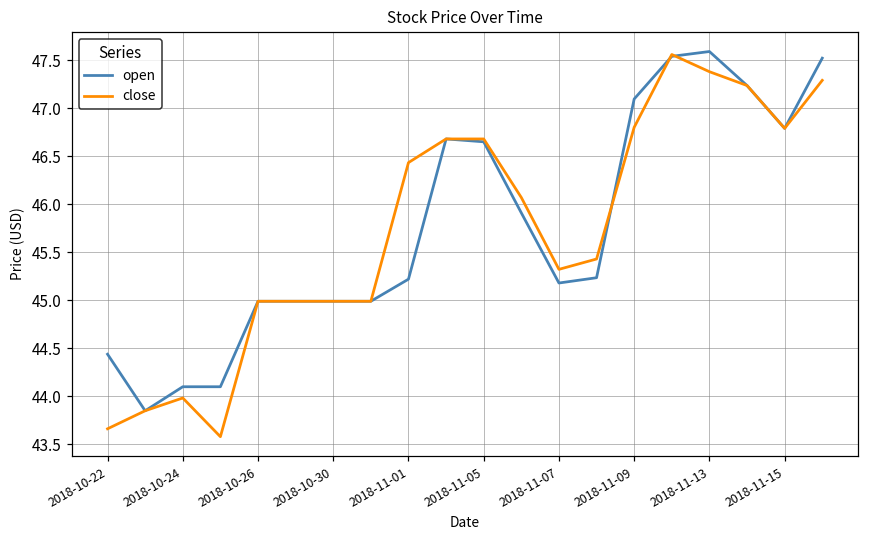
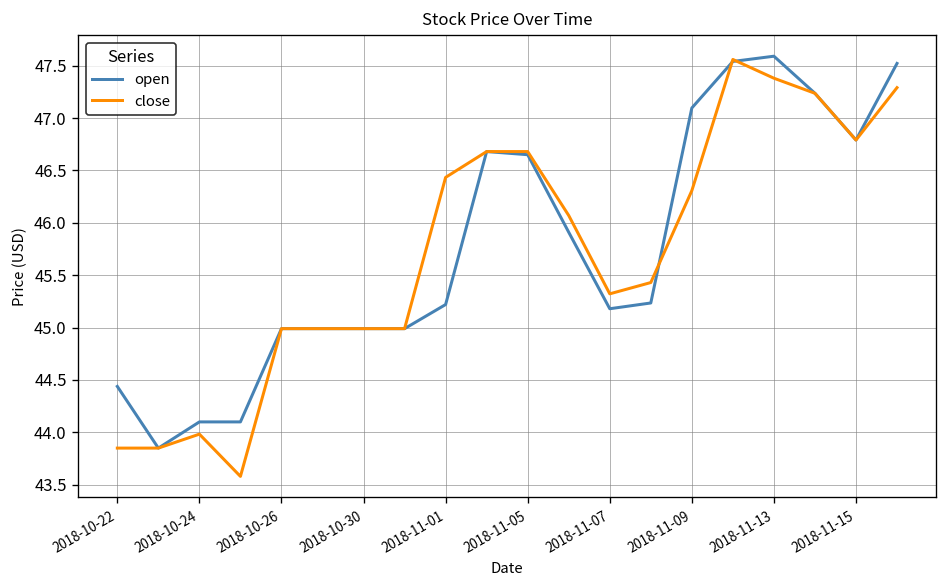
  {
    "open": {
      "2018-10-22": 44.4,
      "2018-10-24": 44.1,
      "2018-11-01": 45.2,
      "2018-11-05": 46.7,
      "2018-11-07": 45.2,
      "2018-11-09": 47.1,
      "2018-11-13": 47.6
    },
    "close": {
-     "2018-10-22": 43.7,
+     "2018-10-22": 43.8,
      "2018-10-24": 44.0,
      "2018-11-01": 46.4,
      "2018-11-05": 46.7,
      "2018-11-07": 45.3,
-     "2018-11-09": 46.8,
+     "2018-11-09": 46.3,
      "2018-11-13": 47.4
    }
  }
